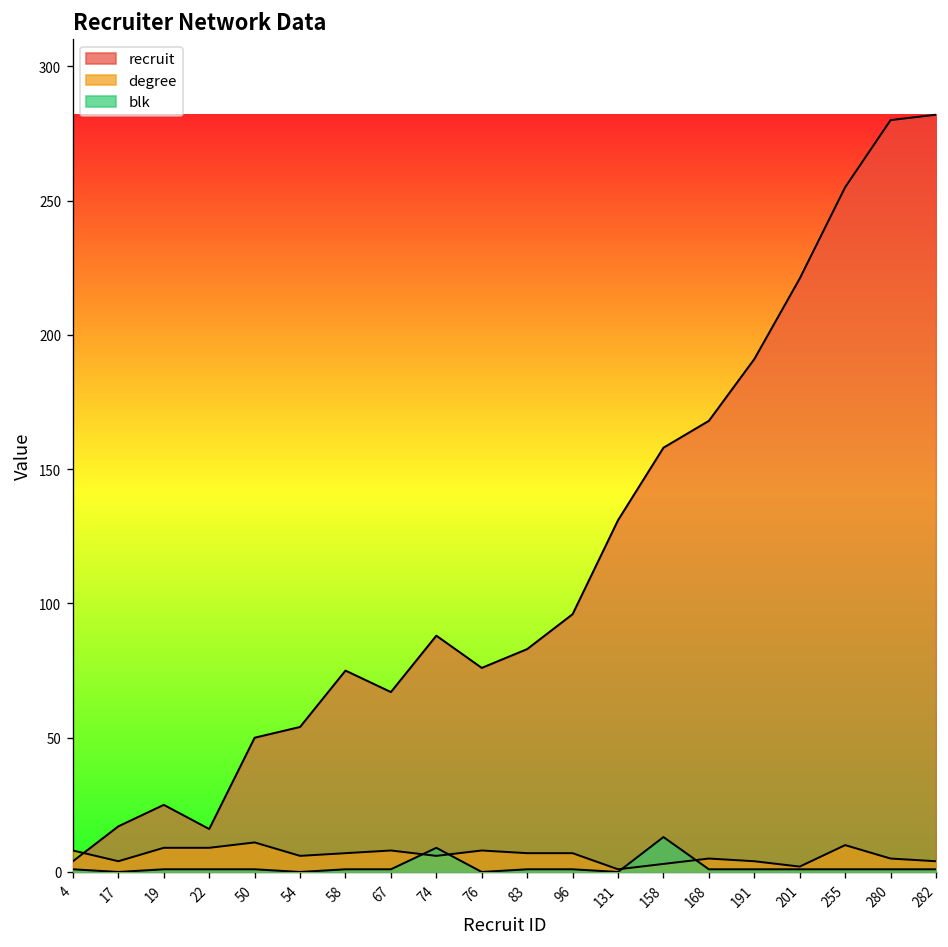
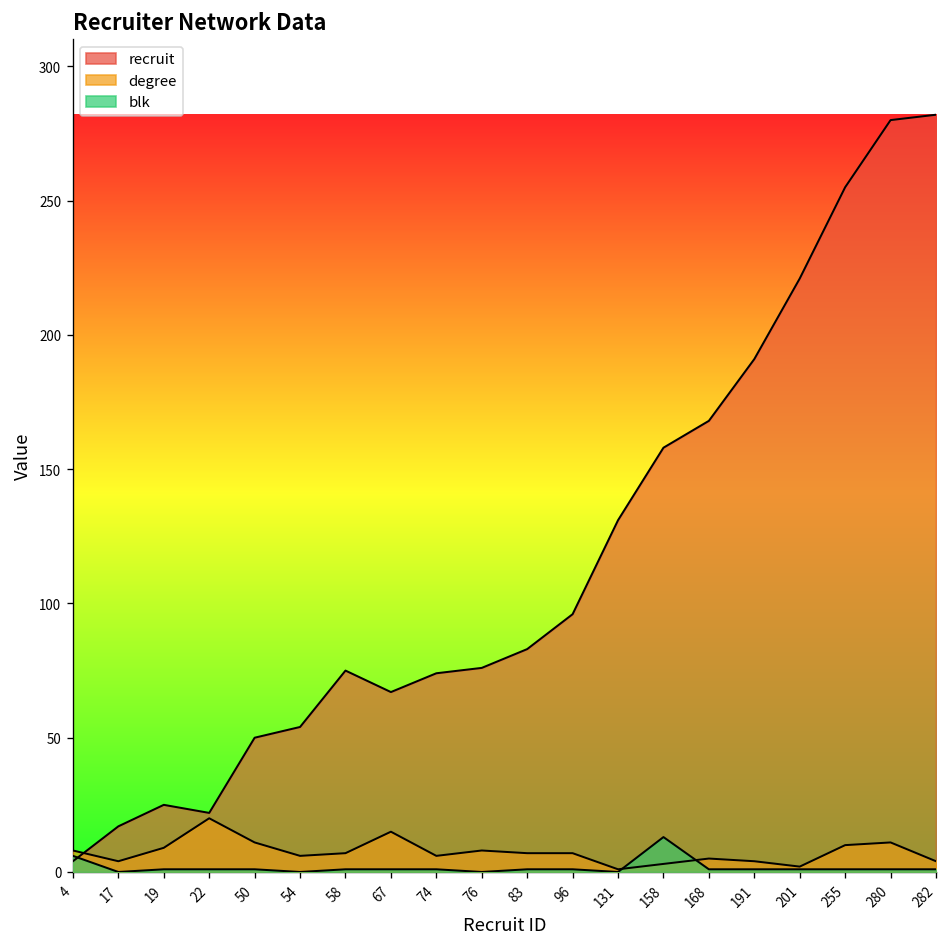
  {
    "recruit": {
      "4": 4,
      "17": 17,
      "19": 25,
-     "22": 16,
+     "22": 22,
      "50": 50,
      "54": 54,
      "58": 75,
      "67": 67,
-     "74": 88,
+     "74": 74,
      "76": 76,
      "83": 83,
      "96": 96,
      "131": 131,
      "158": 158,
      "168": 168,
      "191": 191,
      "201": 221,
      "255": 255,
      "280": 280,
      "282": 282
    },
    "degree": {
      "4": 8,
      "17": 4,
      "19": 9,
-     "22": 9,
+     "22": 20,
      "50": 11,
      "54": 6,
      "58": 7,
-     "67": 8,
+     "67": 15,
      "74": 6,
      "76": 8,
      "83": 7,
      "96": 7,
      "158": 3,
      "168": 5,
      "191": 4,
      "255": 10,
-     "280": 5,
+     "280": 11,
      "282": 4
    },
    "blk": {
-     "4": 1,
+     "4": 6,
      "17": 0,
      "19": 1,
      "22": 1,
      "50": 1,
      "54": 0,
      "58": 1,
      "67": 1,
-     "74": 9,
+     "74": 1,
      "76": 0,
      "83": 1,
      "96": 1,
      "158": 13,
      "168": 1,
      "191": 1,
      "255": 1,
      "280": 1,
      "282": 1
    }
  }
